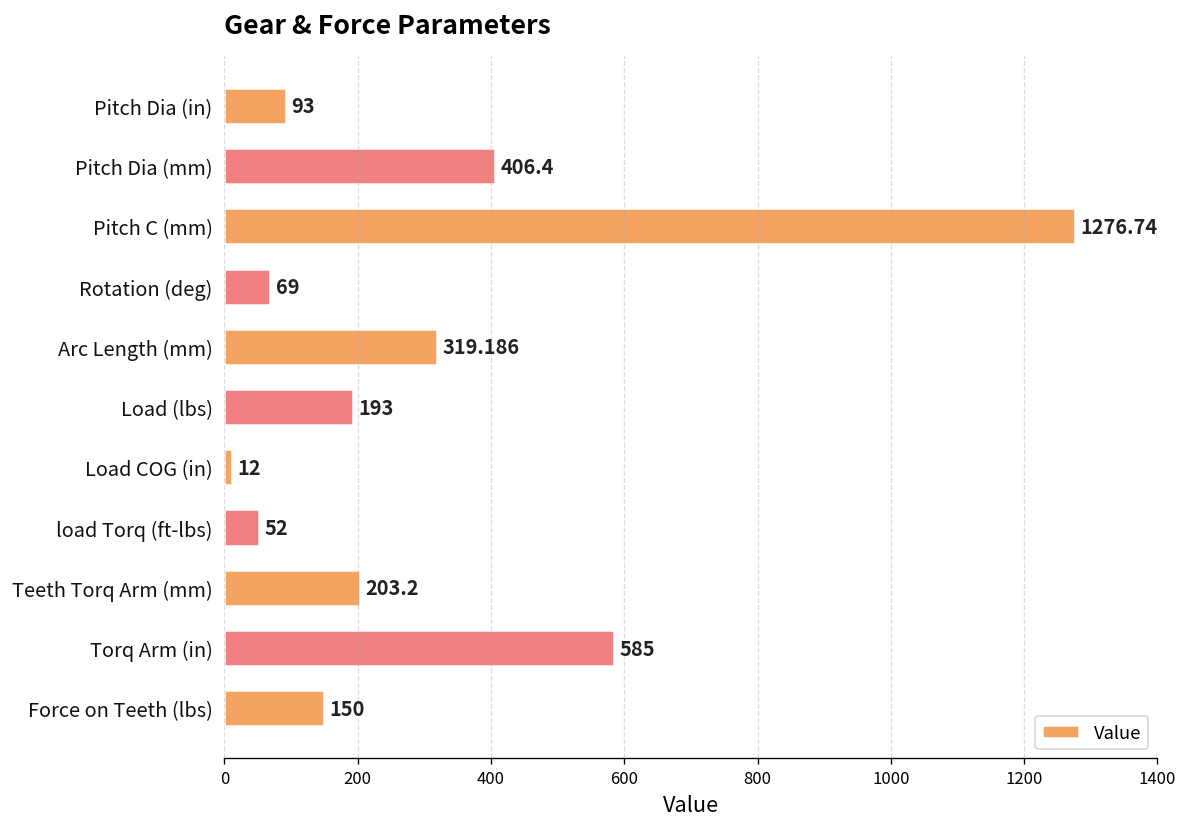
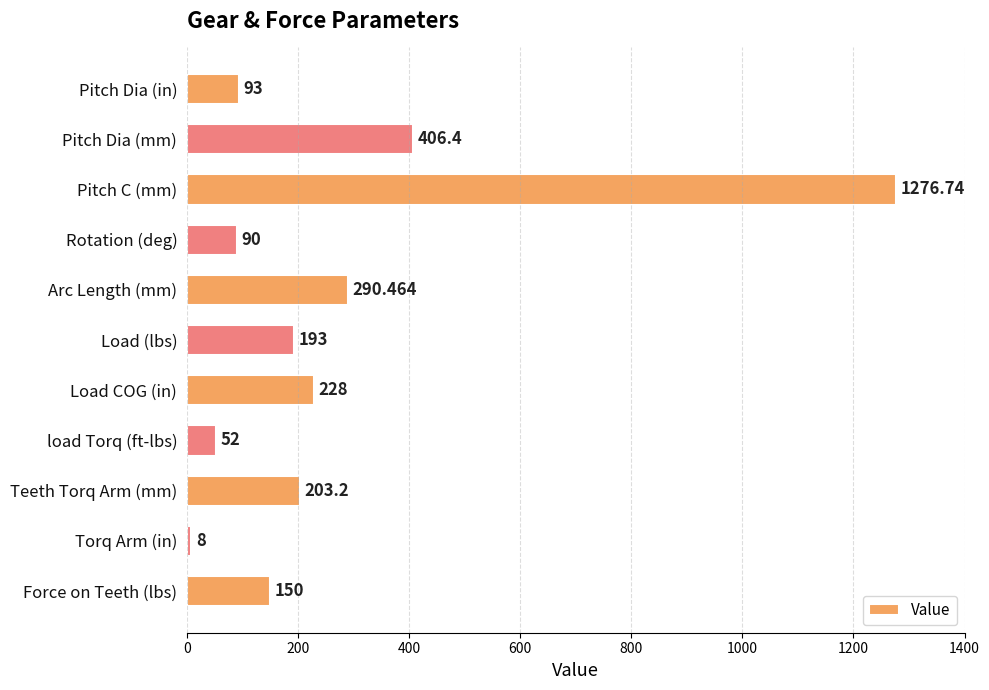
  {
    "Pitch Dia (in)": 93,
    "Pitch Dia (mm)": 406.4,
    "Pitch C (mm)": 1276.74,
-   "Rotation (deg)": 69,
-   "Arc Length (mm)": 319.186,
+   "Rotation (deg)": 90,
+   "Arc Length (mm)": 290.464,
    "Load (lbs)": 193,
-   "Load COG (in)": 12,
+   "Load COG (in)": 228,
    "load Torq (ft-lbs)": 52,
    "Teeth Torq Arm (mm)": 203.2,
-   "Torq Arm (in)": 585,
+   "Torq Arm (in)": 8,
    "Force on Teeth (lbs)": 150
  }
